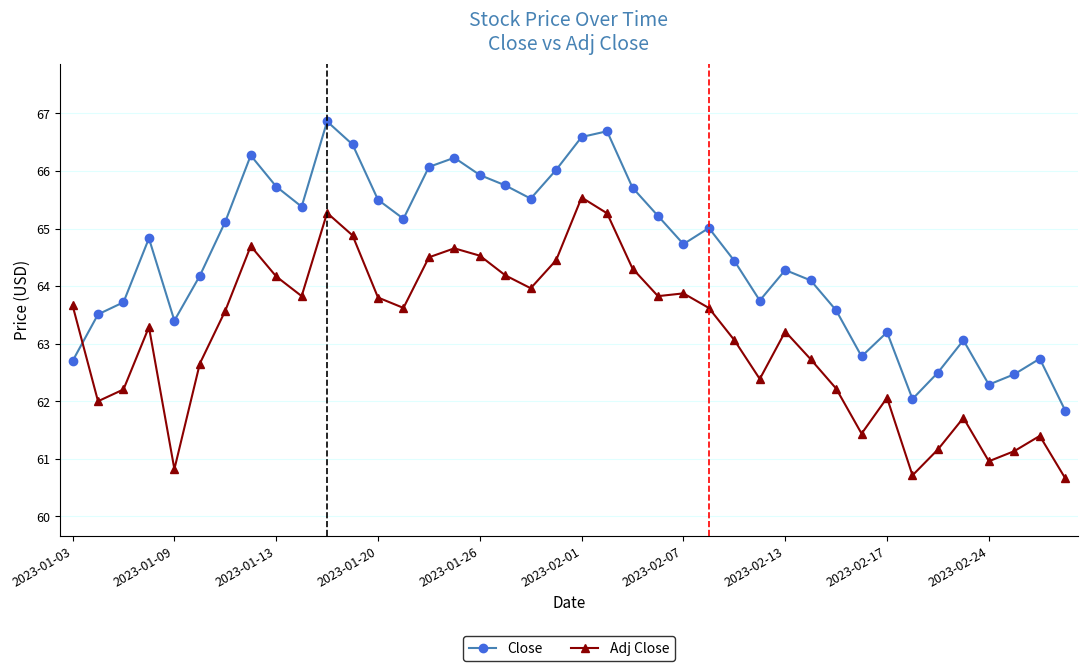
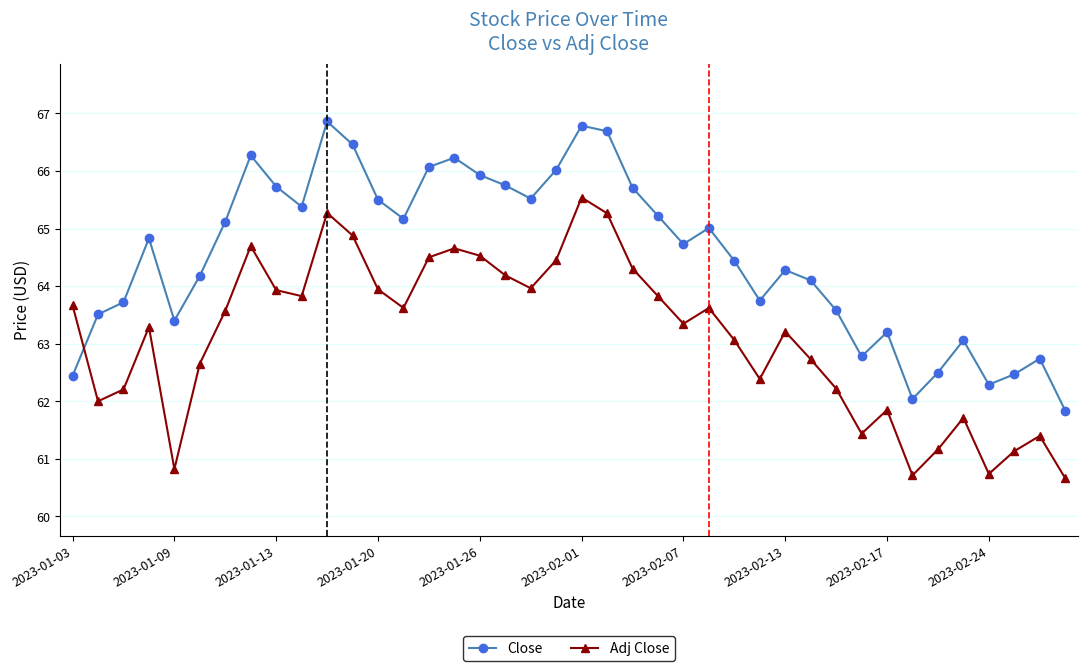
  {
    "Close": {
-     "2023-01-03": 62.7,
+     "2023-01-03": 62.4,
      "2023-01-09": 63.4,
      "2023-01-13": 65.7,
      "2023-01-20": 65.5,
      "2023-01-26": 65.9,
-     "2023-02-01": 66.6,
+     "2023-02-01": 66.8,
      "2023-02-07": 64.7,
      "2023-02-13": 64.3,
      "2023-02-17": 63.2,
      "2023-02-24": 62.3
    },
    "Adj Close": {
      "2023-01-03": 63.7,
      "2023-01-09": 60.8,
-     "2023-01-13": 64.2,
-     "2023-01-20": 63.8,
+     "2023-01-13": 63.9,
+     "2023-01-20": 63.9,
      "2023-01-26": 64.5,
      "2023-02-01": 65.5,
-     "2023-02-07": 63.9,
+     "2023-02-07": 63.3,
      "2023-02-13": 63.2,
-     "2023-02-17": 62.1,
-     "2023-02-24": 61.0
+     "2023-02-17": 61.8,
+     "2023-02-24": 60.7
    }
  }
